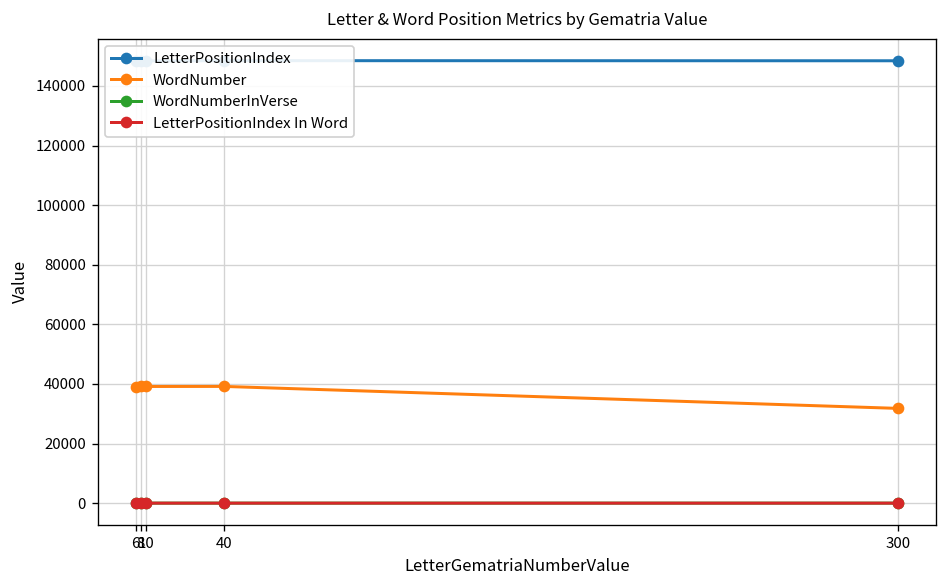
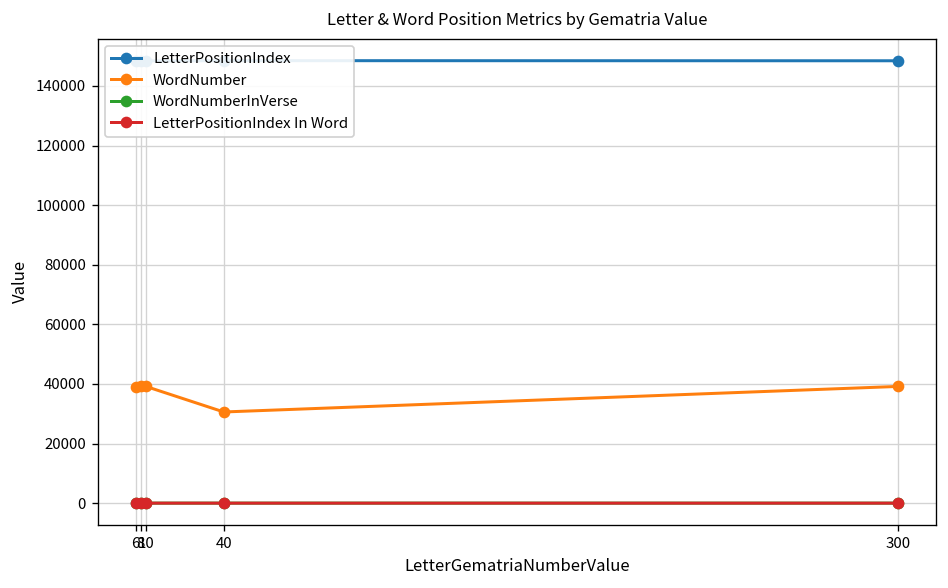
  {
    "LetterPositionIndex": {
      "300": 148000
    },
    "WordNumber": {
-     "40": 39000,
-     "300": 32000
+     "40": 31000,
+     "300": 39000
    },
    "LetterPositionIndex In Word": {
      "40": 0,
      "300": 0
    }
  }
